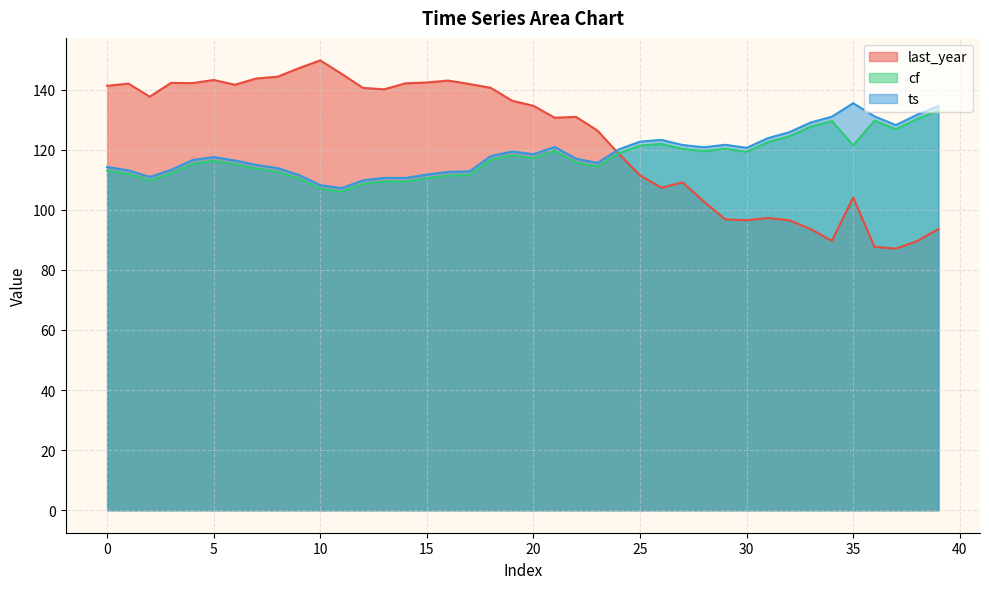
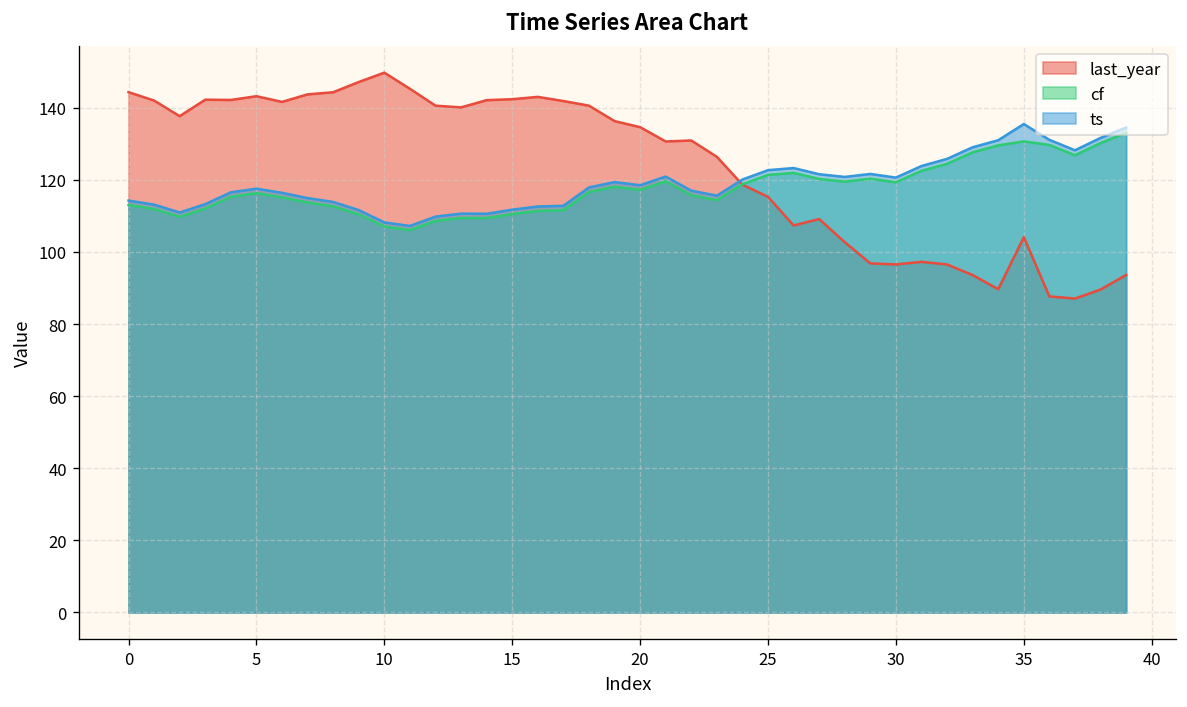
  {
    "last_year": {
-     "0": 141,
+     "0": 144,
      "5": 143,
      "10": 150,
      "15": 142,
      "20": 135,
-     "25": 111,
+     "25": 115,
      "30": 97,
      "35": 104
    },
    "cf": {
      "0": 113,
      "5": 116,
      "10": 107,
      "15": 111,
      "20": 117,
      "25": 121,
      "30": 119,
-     "35": 121
+     "35": 131
    },
    "ts": {
      "0": 114,
      "5": 118,
      "10": 108,
      "15": 112,
      "20": 119,
      "25": 123,
      "30": 121,
      "35": 135
    }
  }
